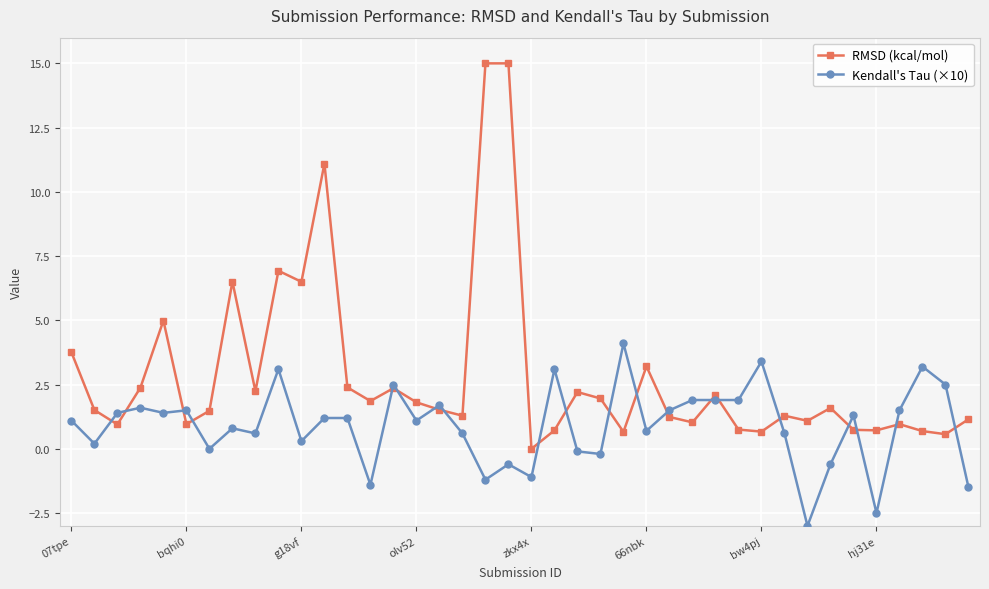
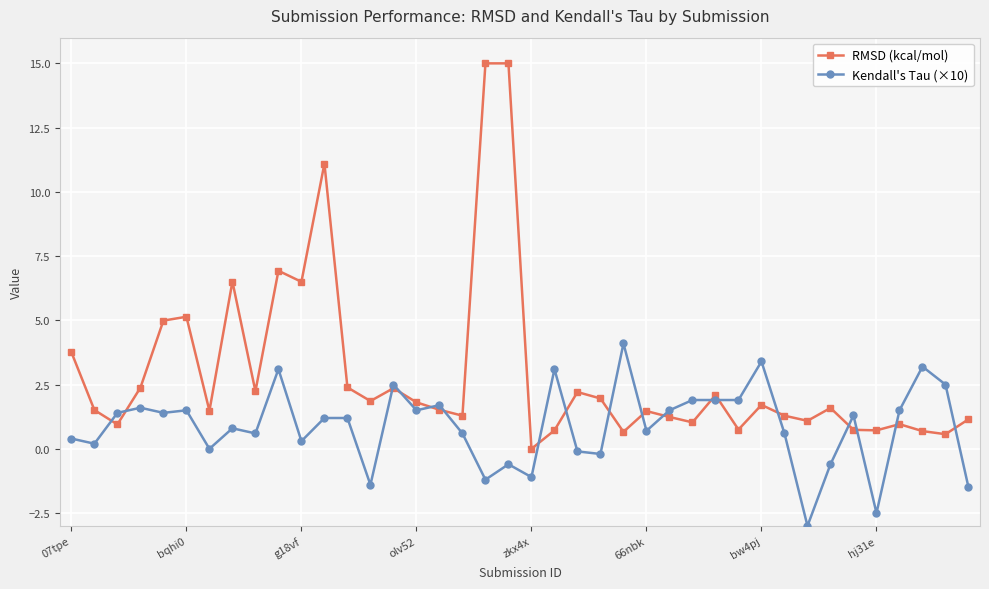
  {
    "RMSD (kcal/mol)": {
      "07tpe": 3.8,
-     "bqhi0": 1.0,
+     "bqhi0": 5.1,
      "g18vf": 6.5,
      "olv52": 1.8,
      "zkx4x": 0.0,
-     "66nbk": 3.2,
-     "bw4pj": 0.7,
+     "66nbk": 1.5,
+     "bw4pj": 1.7,
      "hj31e": 0.7
    },
    "Kendall's Tau (×10)": {
-     "07tpe": 1.1,
+     "07tpe": 0.4,
      "bqhi0": 1.5,
      "g18vf": 0.3,
-     "olv52": 1.1,
+     "olv52": 1.5,
      "zkx4x": -1.1,
      "66nbk": 0.7,
      "bw4pj": 3.4,
      "hj31e": -2.5
    }
  }
